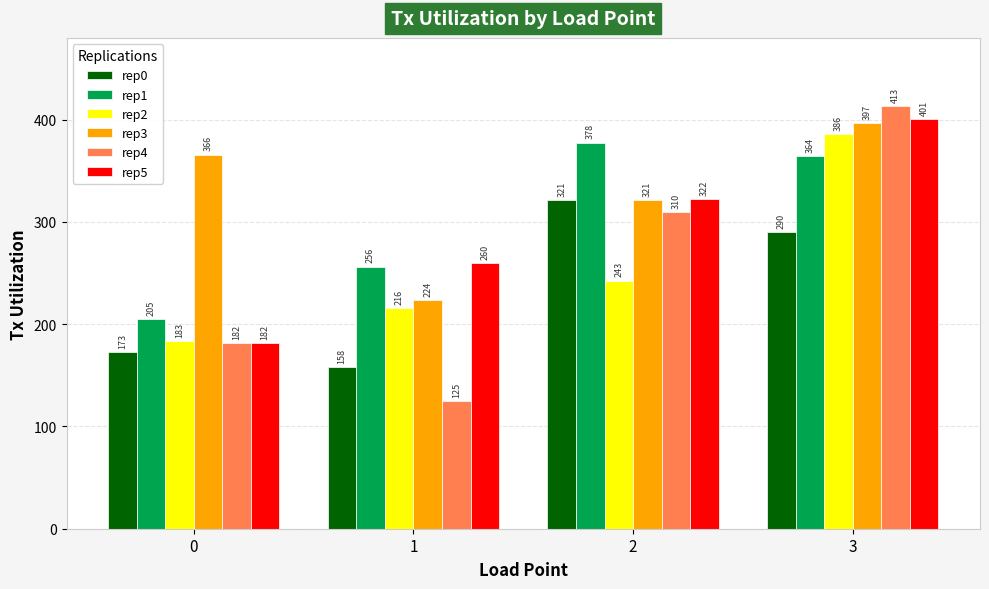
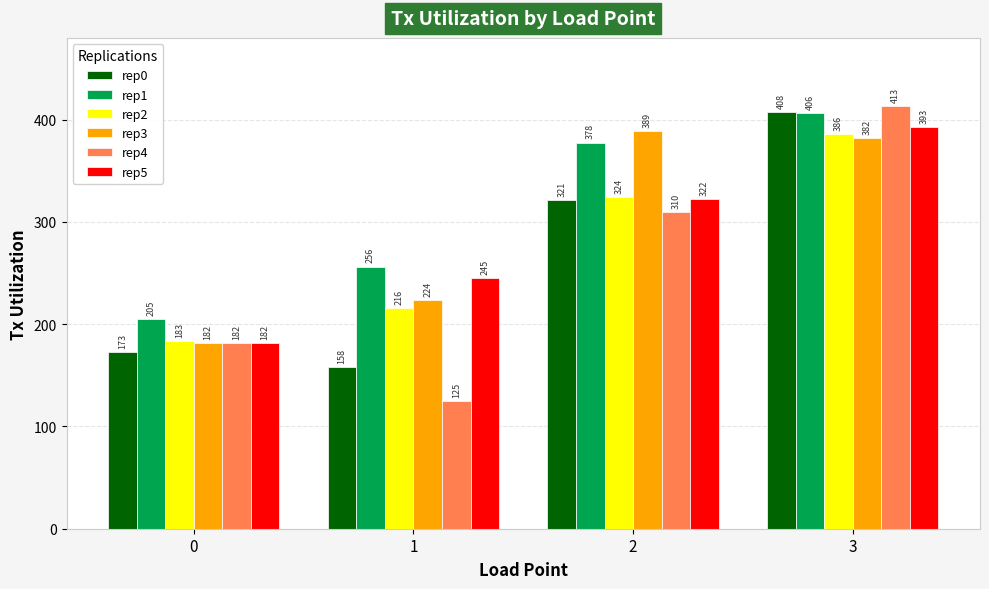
  {
    "rep0": {
      "0": 173,
      "1": 158,
      "2": 321,
-     "3": 290
+     "3": 408
    },
    "rep1": {
      "0": 205,
      "1": 256,
      "2": 378,
-     "3": 364
+     "3": 406
    },
    "rep2": {
      "0": 183,
      "1": 216,
-     "2": 243,
+     "2": 324,
      "3": 386
    },
    "rep3": {
-     "0": 366,
+     "0": 182,
      "1": 224,
-     "2": 321,
-     "3": 397
+     "2": 389,
+     "3": 382
    },
    "rep4": {
      "0": 182,
      "1": 125,
      "2": 310,
      "3": 413
    },
    "rep5": {
      "0": 182,
-     "1": 260,
+     "1": 245,
      "2": 322,
-     "3": 401
+     "3": 393
    }
  }
